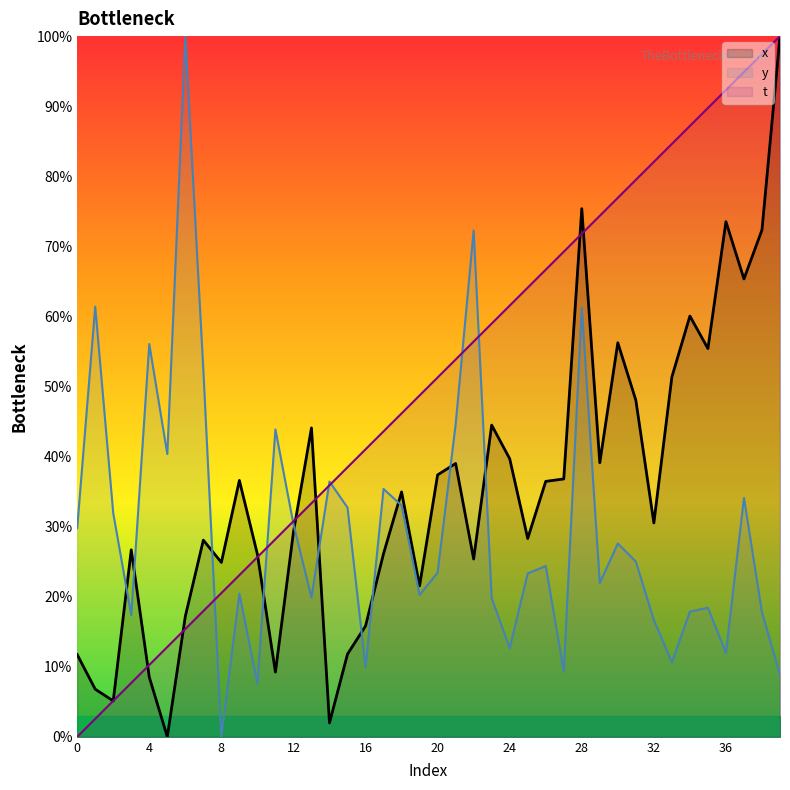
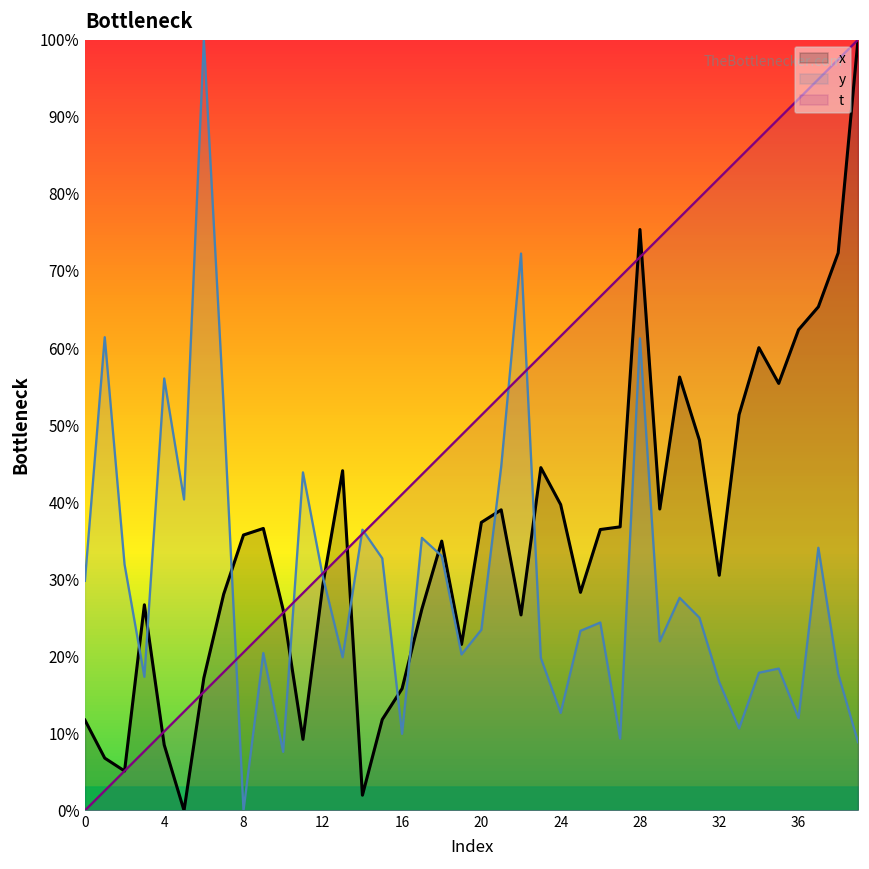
  {
    "x": {
      "0": "12%",
      "4": "9%",
-     "8": "25%",
+     "8": "36%",
      "12": "29%",
      "16": "16%",
      "20": "37%",
      "24": "40%",
      "28": "75%",
      "32": "31%",
-     "36": "74%"
+     "36": "62%"
    }
  }
